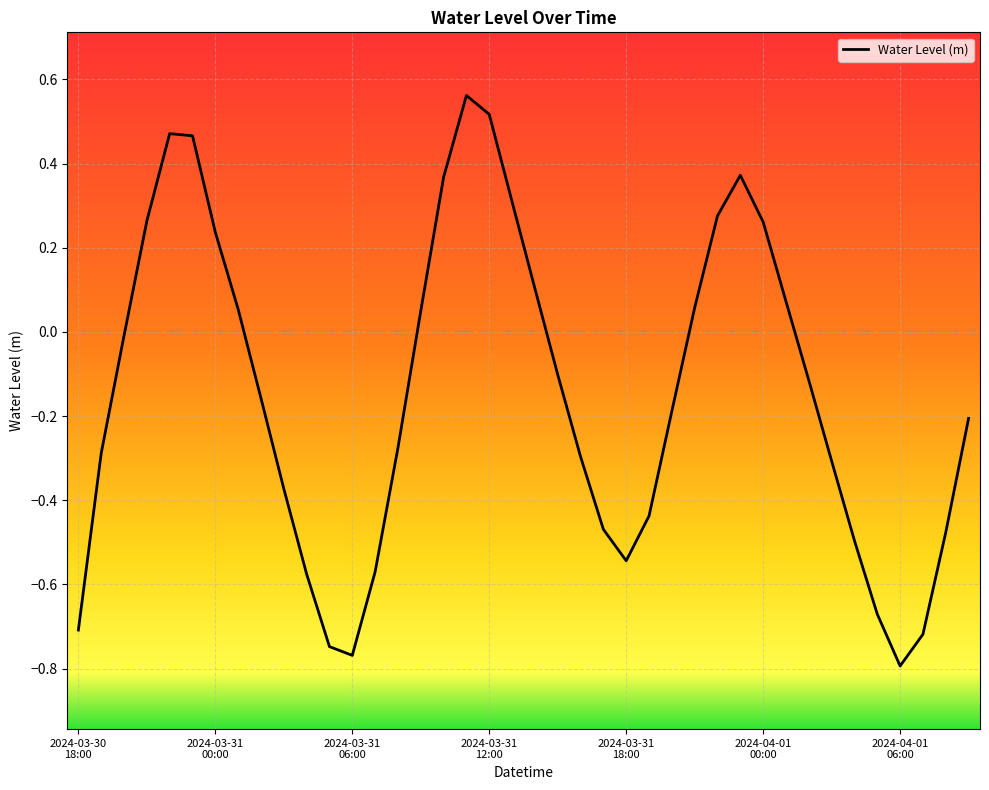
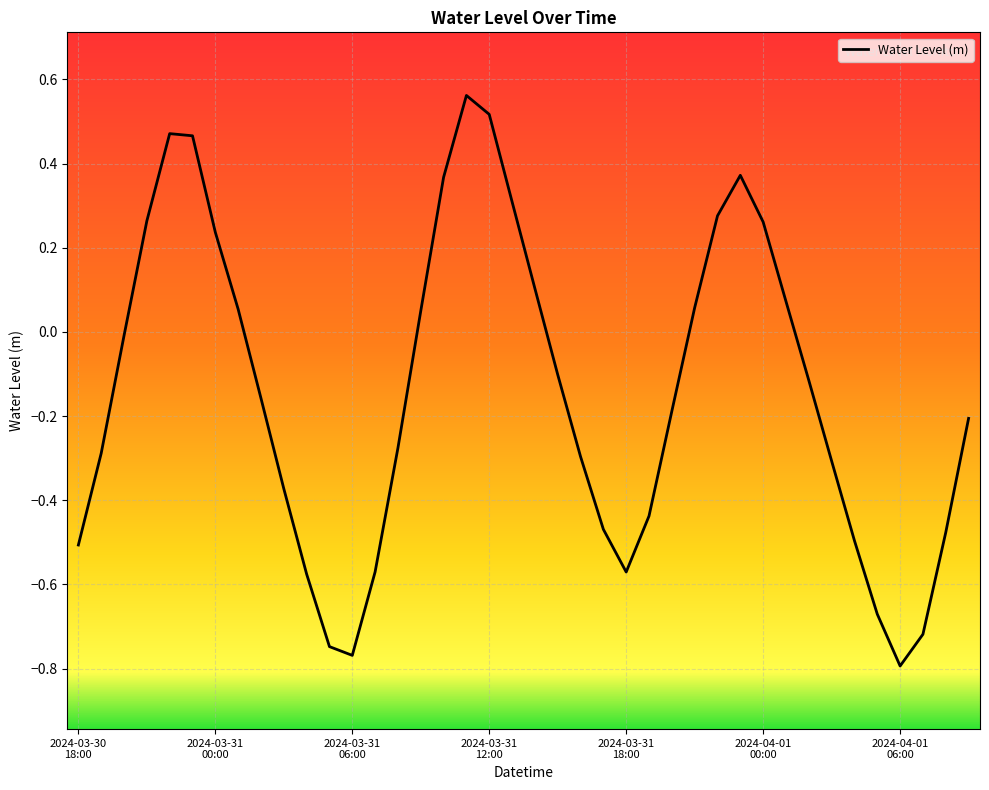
  {
-   "2024-03-30 18:00": -0.71,
+   "2024-03-30 18:00": -0.51,
    "2024-03-31 00:00": 0.24,
    "2024-03-31 06:00": -0.77,
    "2024-03-31 12:00": 0.52,
-   "2024-03-31 18:00": -0.54,
+   "2024-03-31 18:00": -0.57,
    "2024-04-01 00:00": 0.26,
    "2024-04-01 06:00": -0.79
  }
